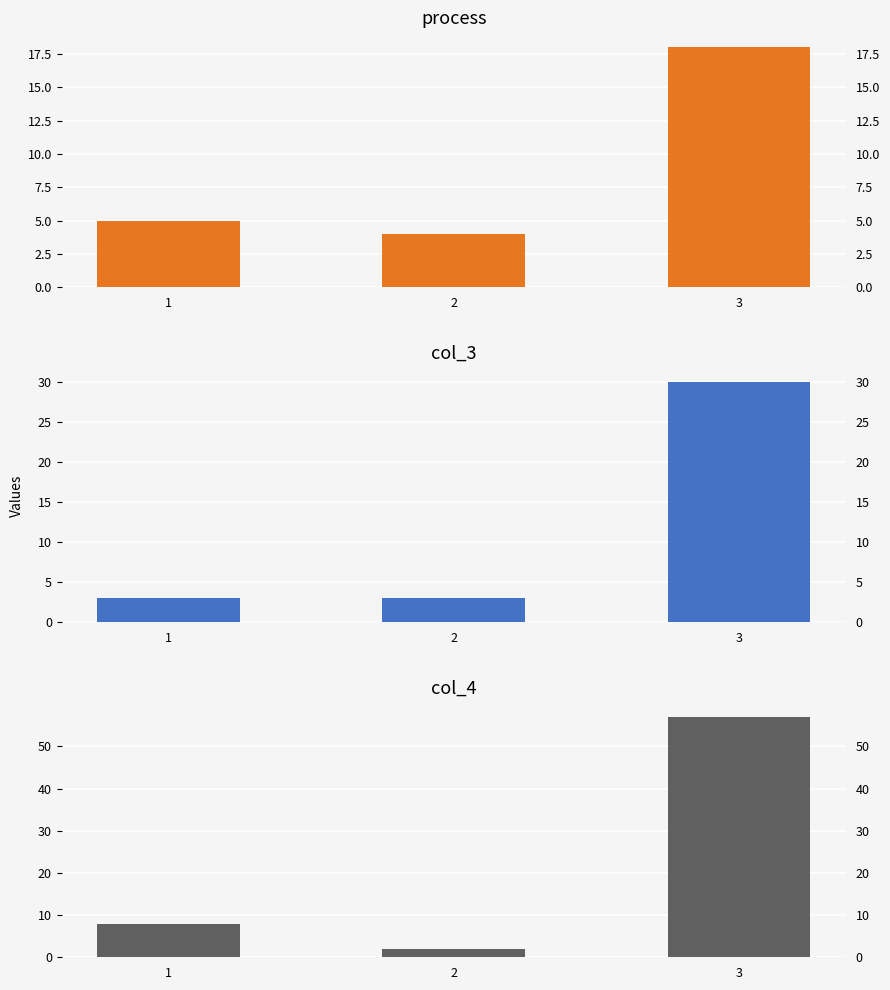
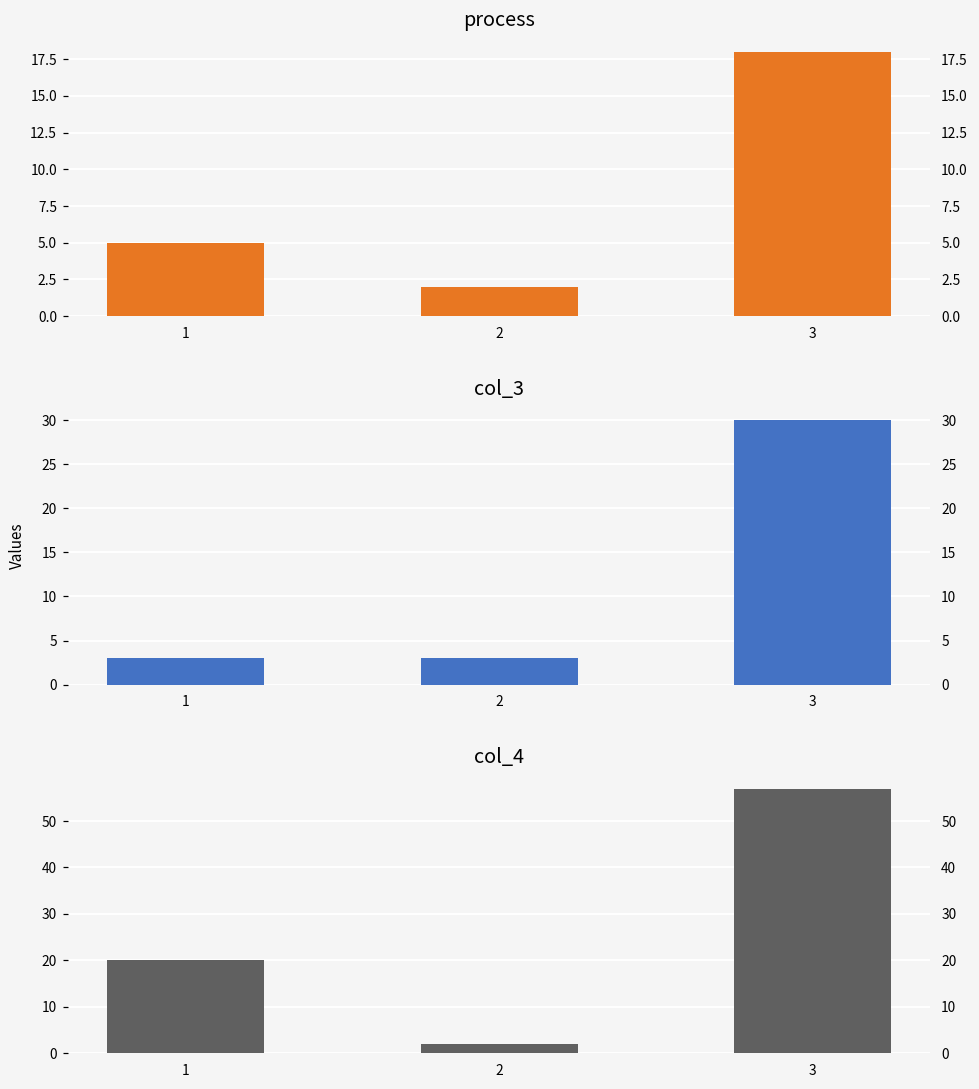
  {
    "process": {
      "1": 5,
-     "2": 4,
+     "2": 2,
      "3": 18
    },
    "col_3": {
      "1": 3,
      "2": 3,
      "3": 30
    },
    "col_4": {
-     "1": 8,
+     "1": 20,
      "2": 2,
      "3": 57
    }
  }
